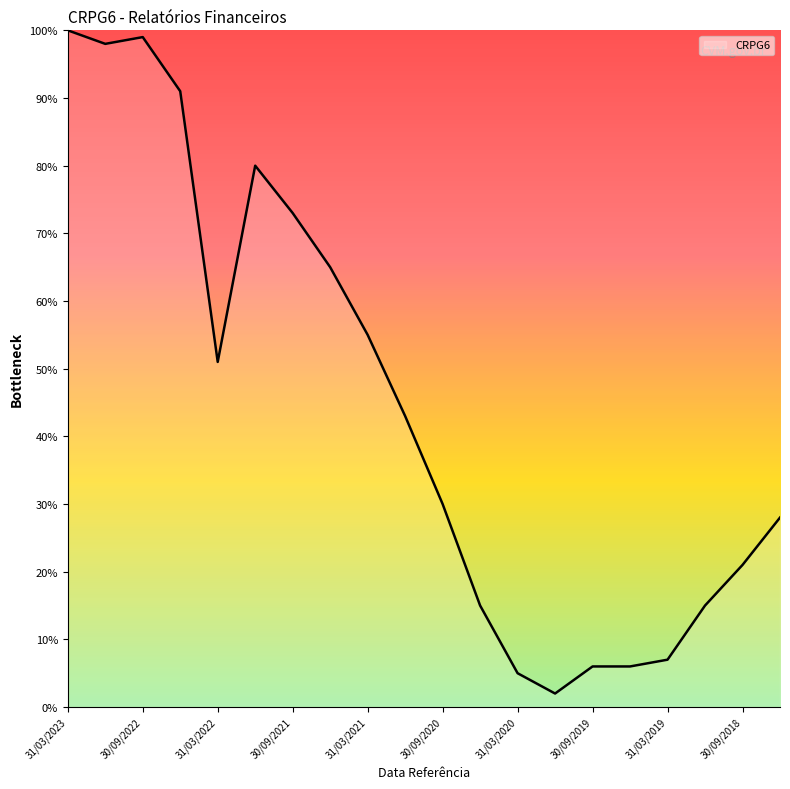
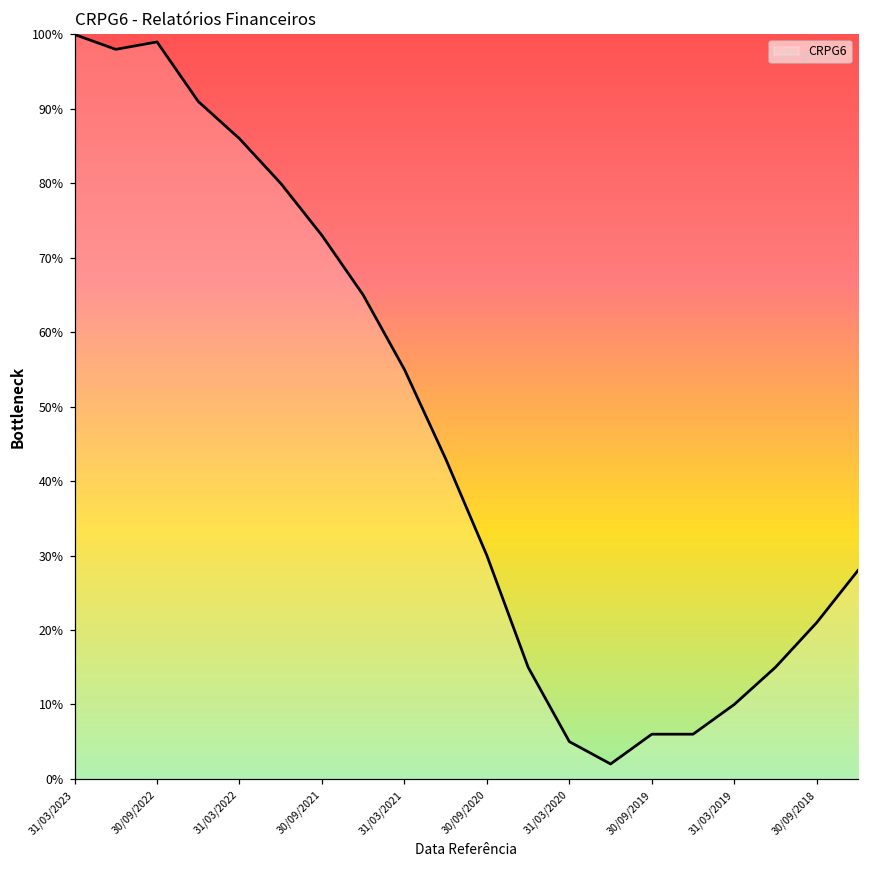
  {
    "31/03/2023": "100%",
    "30/09/2022": "99%",
-   "31/03/2022": "51%",
+   "31/03/2022": "86%",
    "30/09/2021": "73%",
    "31/03/2021": "55%",
    "30/09/2020": "30%",
    "31/03/2020": "5%",
    "30/09/2019": "6%",
-   "31/03/2019": "7%",
+   "31/03/2019": "10%",
    "30/09/2018": "21%"
  }
